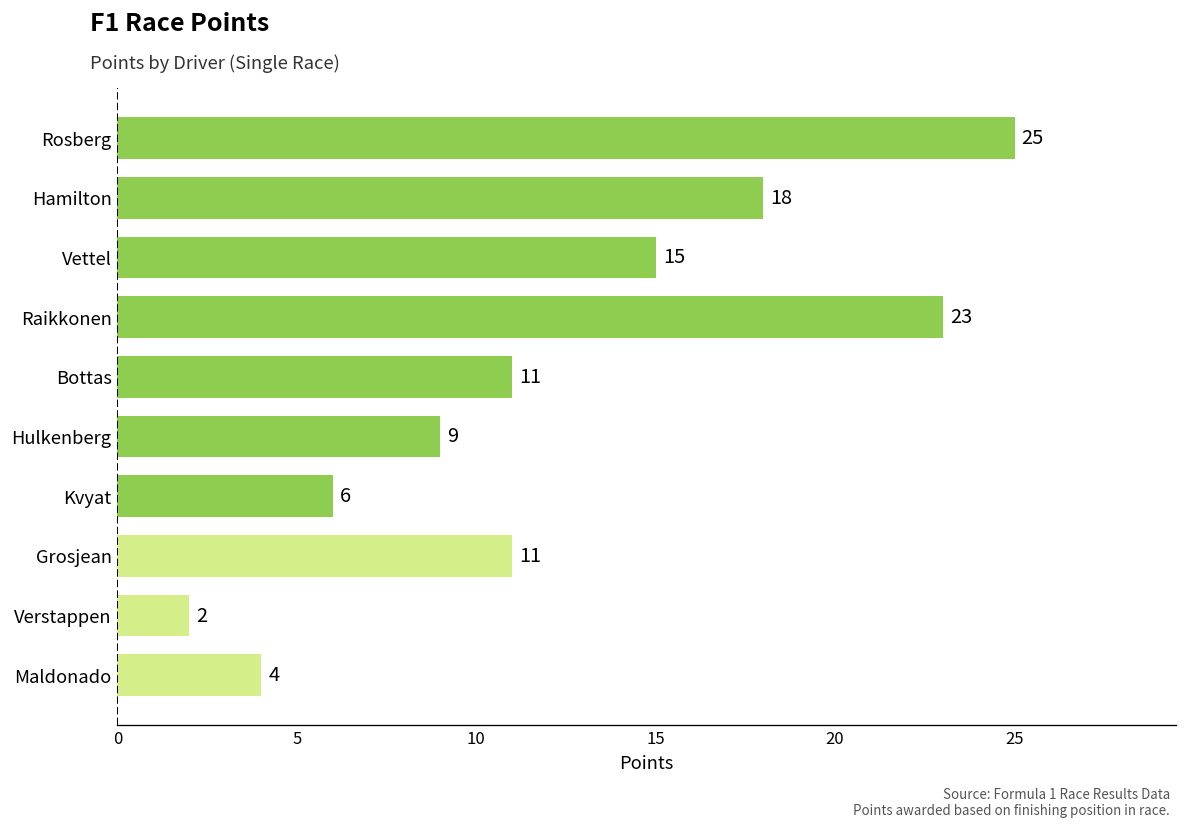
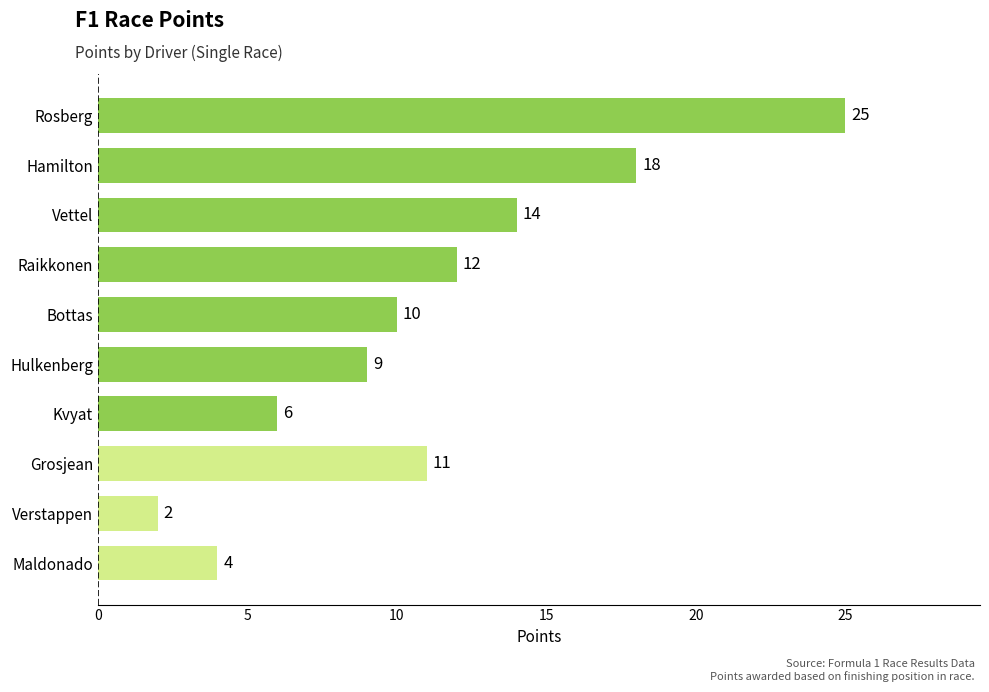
  {
    "Rosberg": 25,
    "Hamilton": 18,
-   "Vettel": 15,
-   "Raikkonen": 23,
-   "Bottas": 11,
+   "Vettel": 14,
+   "Raikkonen": 12,
+   "Bottas": 10,
    "Hulkenberg": 9,
    "Kvyat": 6,
    "Grosjean": 11,
    "Verstappen": 2,
    "Maldonado": 4
  }
